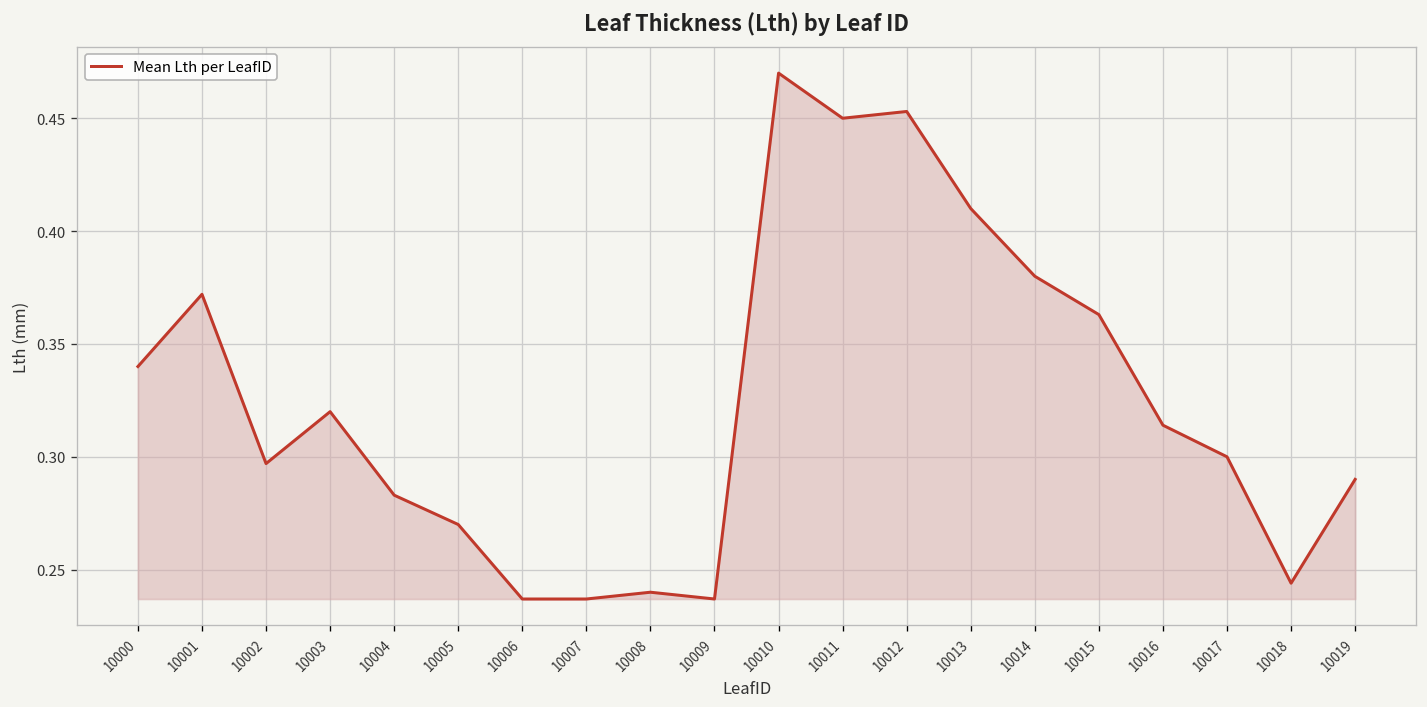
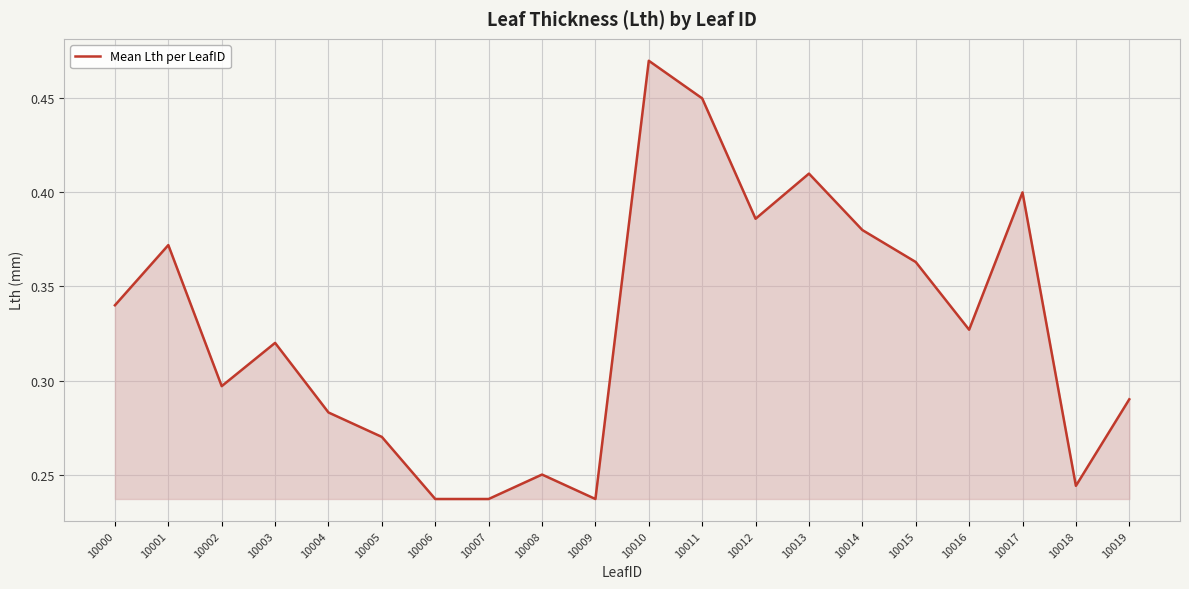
  {
    "10000": 0.340,
    "10001": 0.372,
    "10002": 0.297,
    "10003": 0.320,
    "10004": 0.283,
    "10005": 0.270,
    "10006": 0.237,
    "10007": 0.237,
-   "10008": 0.24,
+   "10008": 0.25,
    "10009": 0.237,
    "10010": 0.470,
    "10011": 0.450,
-   "10012": 0.453,
+   "10012": 0.386,
    "10013": 0.410,
    "10014": 0.380,
    "10015": 0.363,
-   "10016": 0.314,
-   "10017": 0.3,
+   "10016": 0.327,
+   "10017": 0.4,
    "10018": 0.244,
    "10019": 0.290
  }
